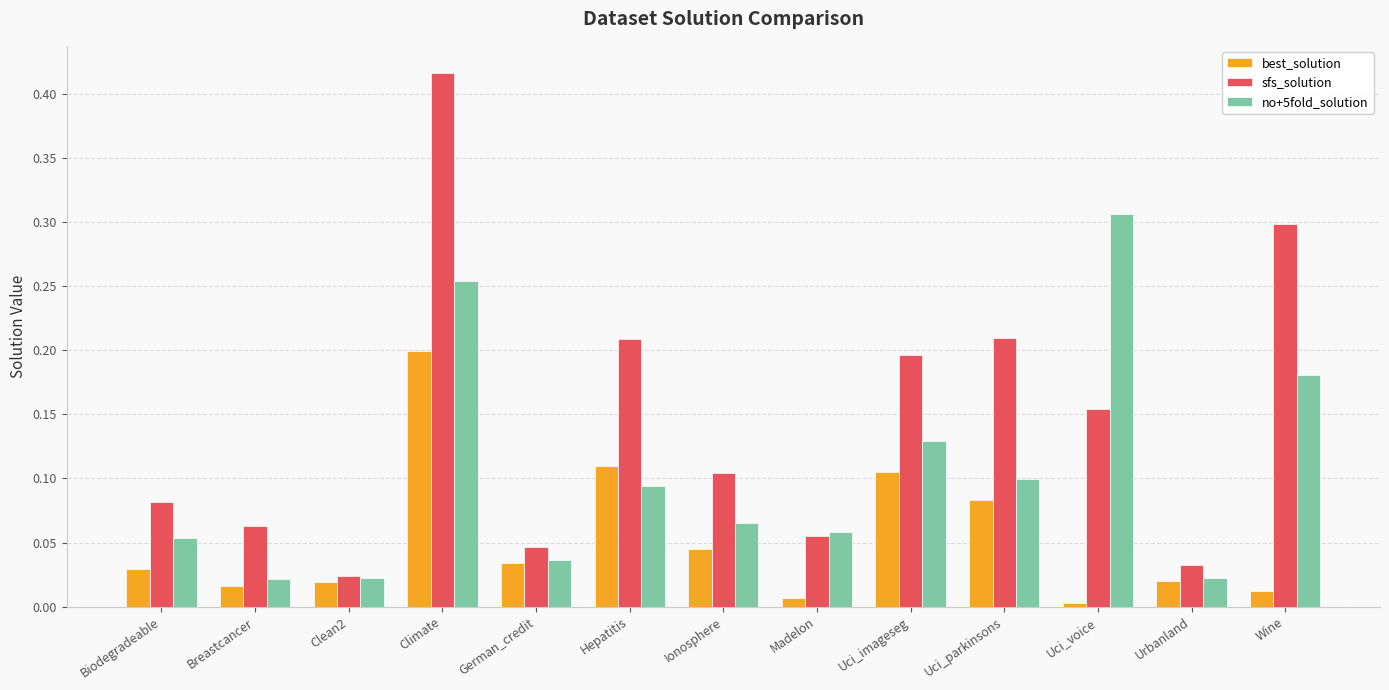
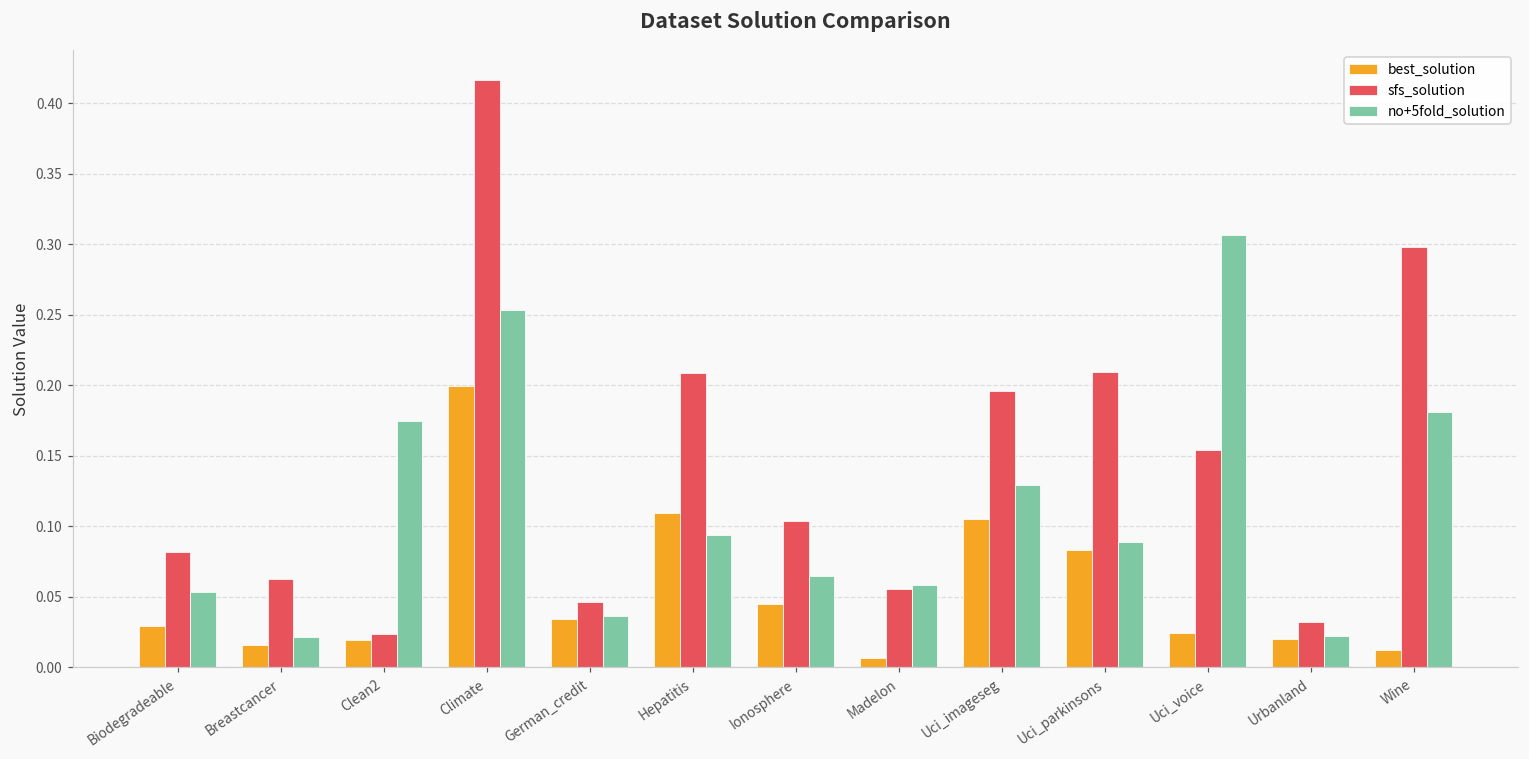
  {
    "best_solution": {
      "Biodegradeable": 0.029,
      "Breastcancer": 0.016,
      "Clean2": 0.019,
      "Climate": 0.200,
      "German_credit": 0.034,
      "Hepatitis": 0.109,
      "Ionosphere": 0.045,
      "Madelon": 0.007,
      "Uci_imageseg": 0.105,
      "Uci_parkinsons": 0.083,
-     "Uci_voice": 0.003,
+     "Uci_voice": 0.024,
      "Urbanland": 0.020,
      "Wine": 0.012
    },
    "sfs_solution": {
      "Biodegradeable": 0.082,
      "Breastcancer": 0.063,
      "Clean2": 0.024,
      "Climate": 0.417,
      "German_credit": 0.046,
      "Hepatitis": 0.209,
      "Ionosphere": 0.104,
      "Madelon": 0.055,
      "Uci_imageseg": 0.196,
      "Uci_parkinsons": 0.209,
      "Uci_voice": 0.154,
      "Urbanland": 0.032,
      "Wine": 0.298
    },
    "no+5fold_solution": {
      "Biodegradeable": 0.054,
      "Breastcancer": 0.021,
-     "Clean2": 0.023,
+     "Clean2": 0.175,
      "Climate": 0.254,
      "German_credit": 0.036,
      "Hepatitis": 0.094,
      "Ionosphere": 0.065,
      "Madelon": 0.058,
      "Uci_imageseg": 0.129,
-     "Uci_parkinsons": 0.099,
+     "Uci_parkinsons": 0.089,
      "Uci_voice": 0.306,
      "Urbanland": 0.022,
      "Wine": 0.181
    }
  }
